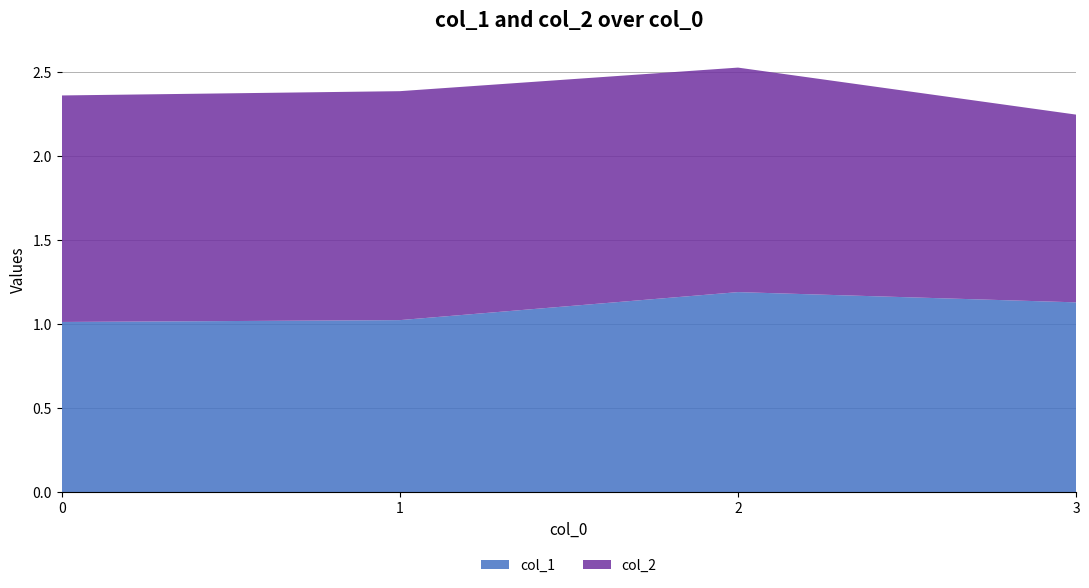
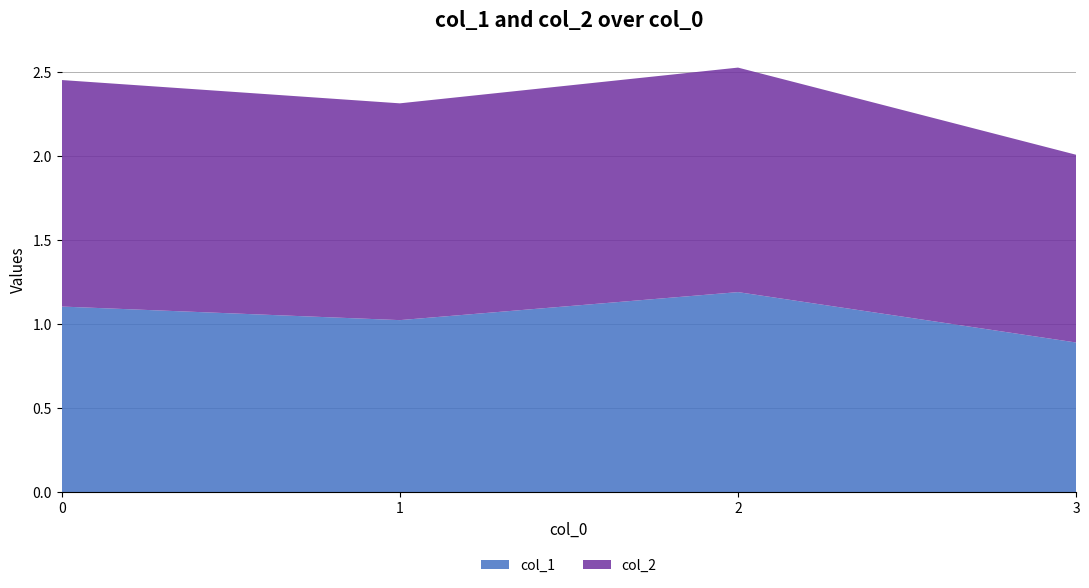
  {
    "col_1": {
-     "0": 1.01,
+     "0": 1.11,
      "1": 1.02,
      "2": 1.19,
-     "3": 1.13
+     "3": 0.89
    },
    "col_2": {
      "0": 1.35,
-     "1": 1.36,
+     "1": 1.29,
      "2": 1.34,
      "3": 1.12
    }
  }
